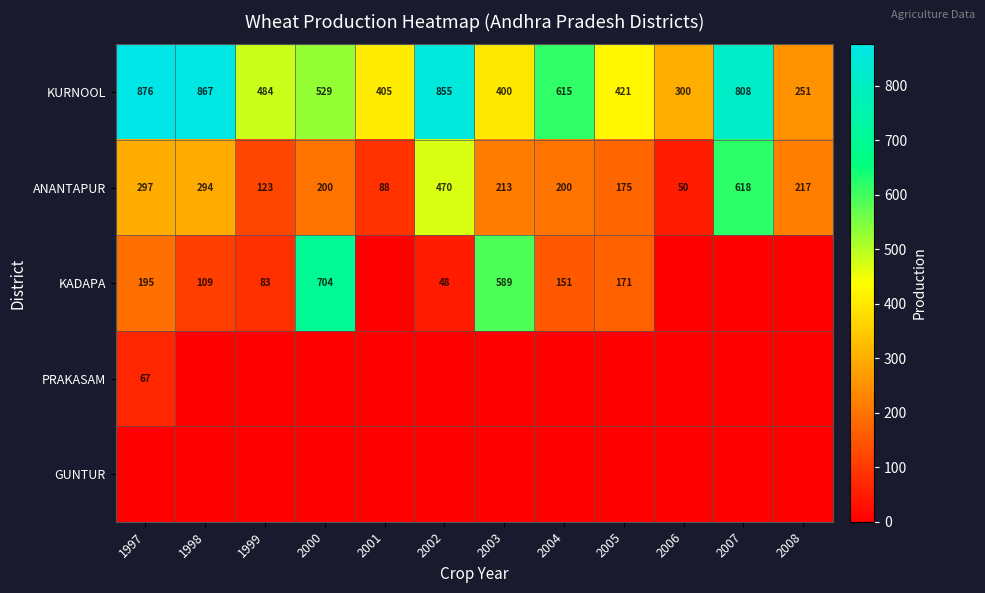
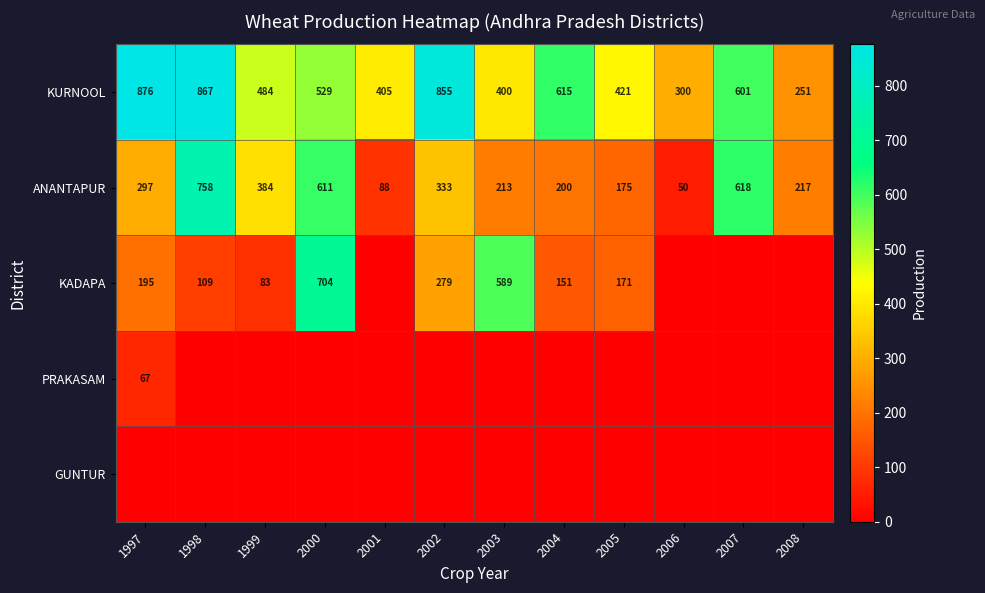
  {
    "KURNOOL": {
      "1997": 876,
      "1998": 867,
      "1999": 484,
      "2000": 529,
      "2001": 405,
      "2002": 855,
      "2003": 400,
      "2004": 615,
      "2005": 421,
      "2006": 300,
-     "2007": 808,
+     "2007": 601,
      "2008": 251
    },
    "ANANTAPUR": {
      "1997": 297,
-     "1998": 294,
-     "1999": 123,
-     "2000": 200,
+     "1998": 758,
+     "1999": 384,
+     "2000": 611,
      "2001": 88,
-     "2002": 470,
+     "2002": 333,
      "2003": 213,
      "2004": 200,
      "2005": 175,
      "2006": 50,
      "2007": 618,
      "2008": 217
    },
    "KADAPA": {
      "1997": 195,
      "1998": 109,
      "1999": 83,
      "2000": 704,
-     "2002": 48,
+     "2002": 279,
      "2003": 589,
      "2004": 151,
      "2005": 171
    },
    "PRAKASAM": {
      "1997": 67
    }
  }
